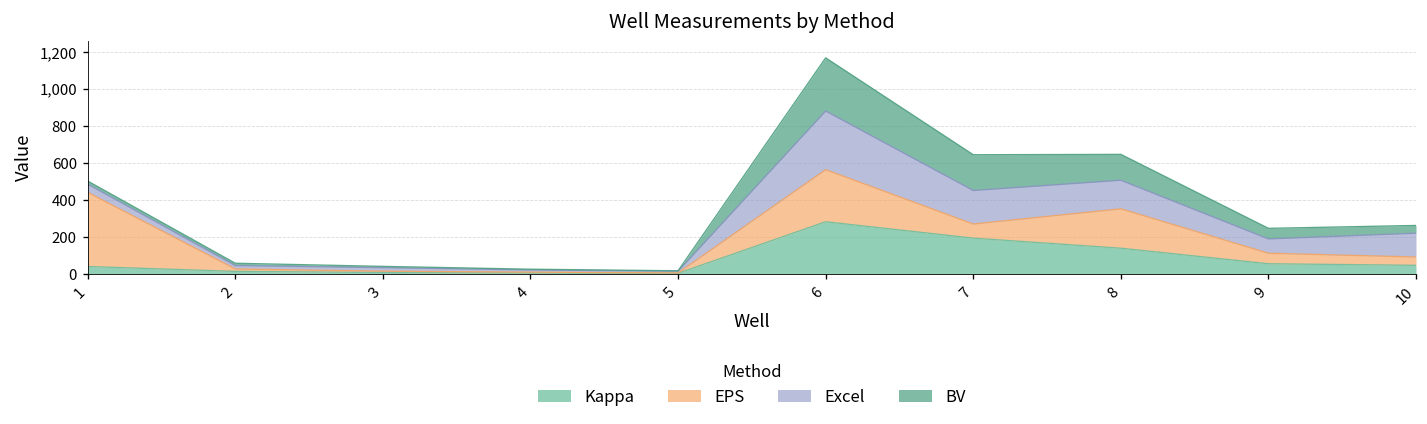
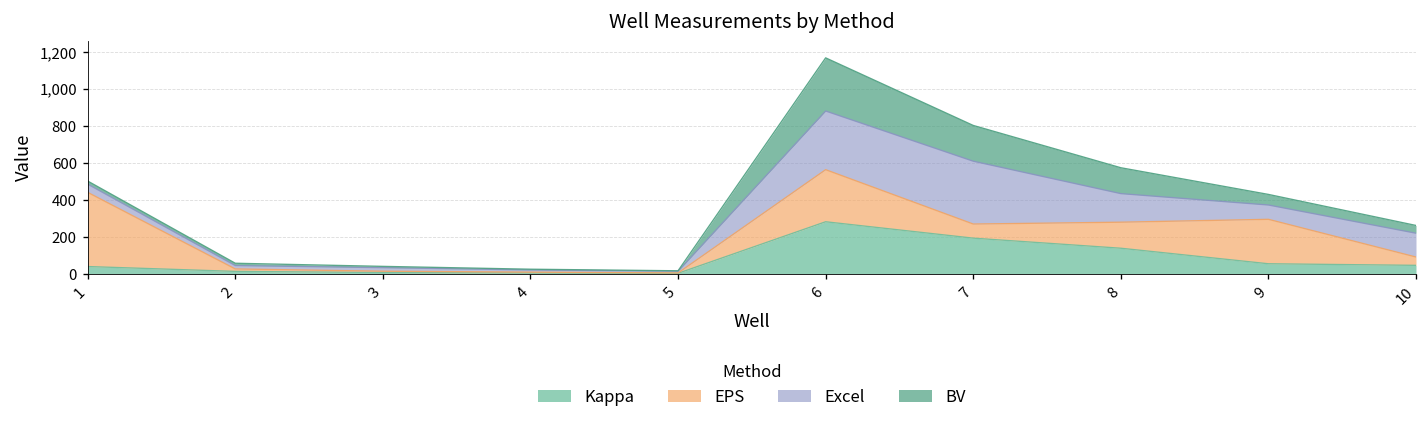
  {
    "EPS": {
      "1": 400,
      "6": 280,
      "7": 80,
-     "8": 210,
-     "9": 60,
+     "8": 140,
+     "9": 240,
      "10": 50
    },
    "Excel": {
      "1": 40,
      "6": 320,
-     "7": 180,
+     "7": 340,
      "8": 150,
      "9": 80,
      "10": 130
    }
  }
